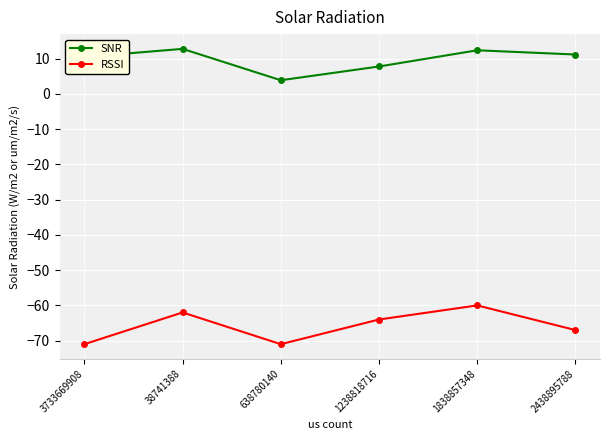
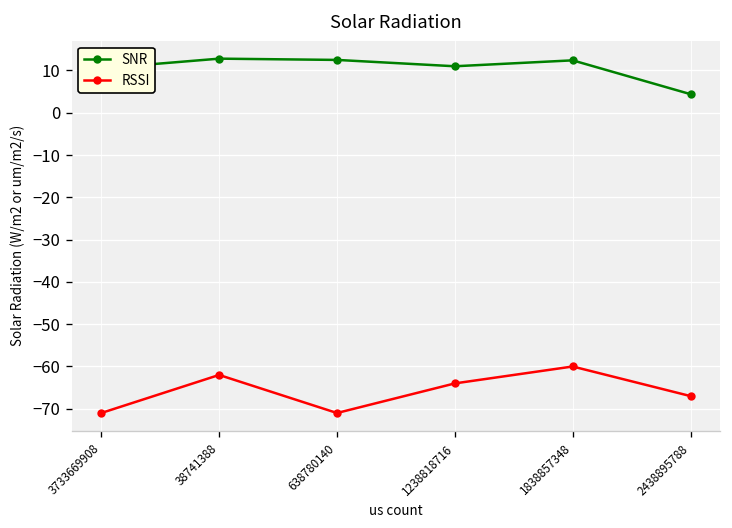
  {
    "SNR": {
      "38741388": 13,
-     "638780140": 4,
-     "1238818716": 8,
+     "638780140": 13,
+     "1238818716": 11,
      "1838857348": 12,
-     "2438895788": 11
+     "2438895788": 4
    },
    "RSSI": {
      "3733669908": -71,
      "38741388": -62,
      "638780140": -71,
      "1238818716": -64,
      "1838857348": -60,
      "2438895788": -67
    }
  }
